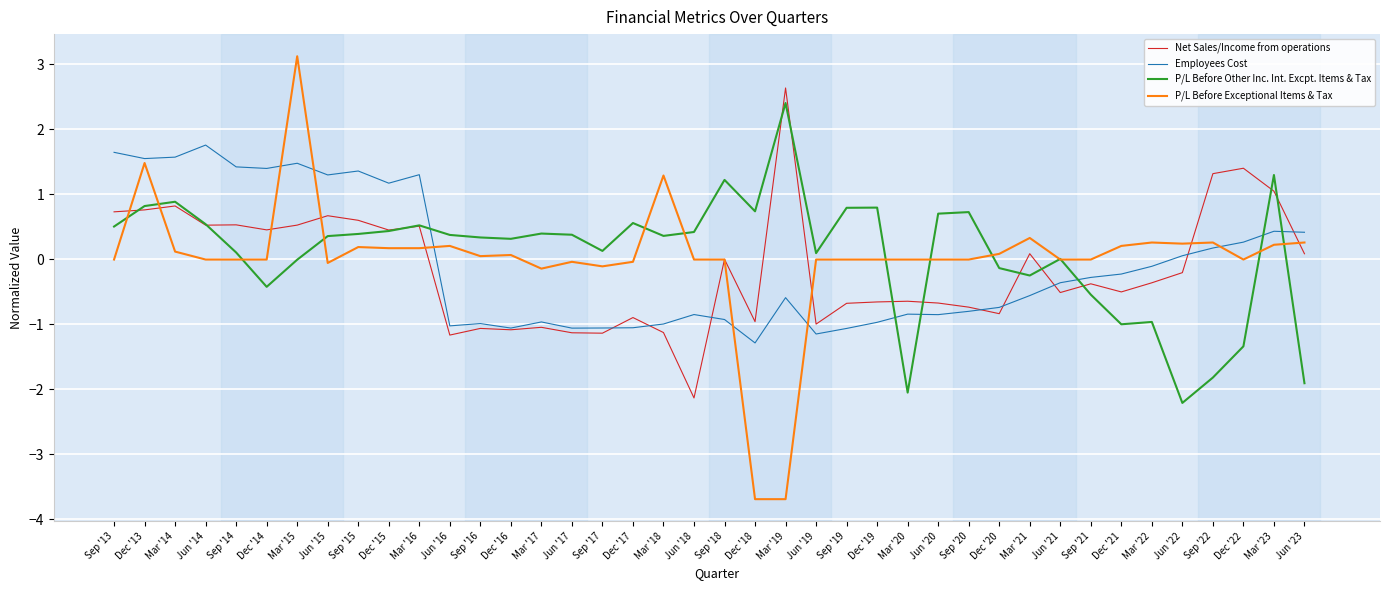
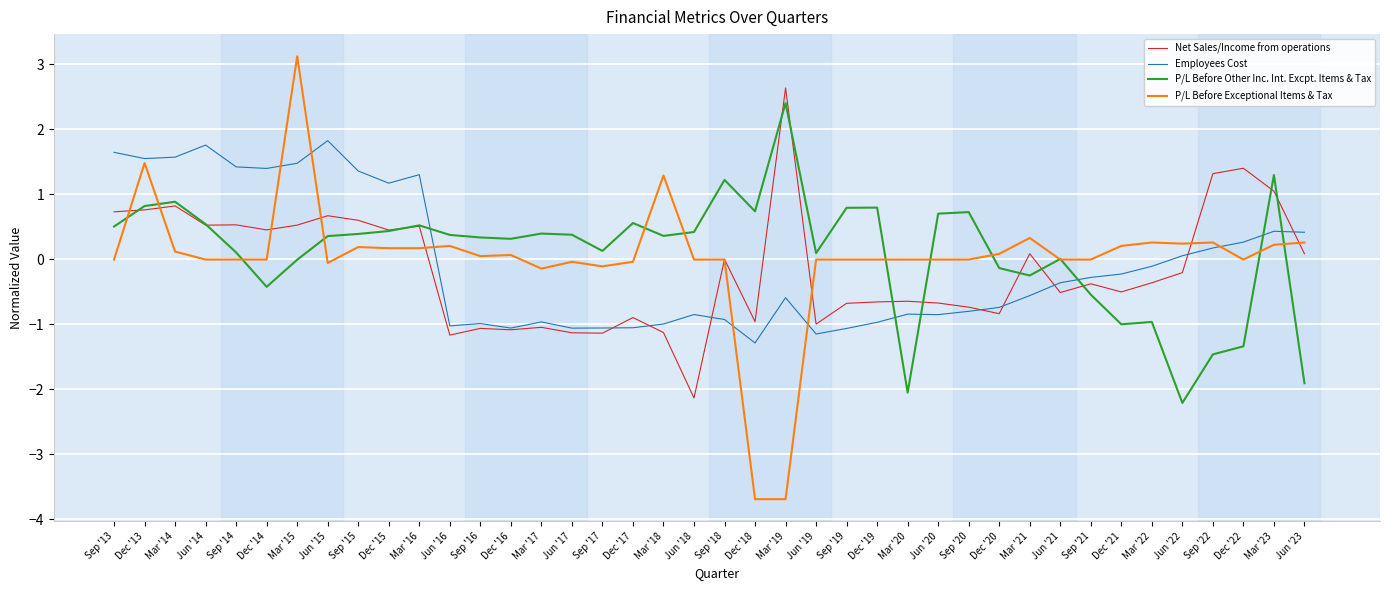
  {
    "Net Sales/Income from operations": {
      "Sep '13": 0.7,
      "Dec '13": 0.8,
      "Mar '14": 0.8,
      "Sep '14": 0.5,
      "Dec '14": 0.5,
      "Mar '15": 0.5,
      "Jun '15": 0.7,
      "Sep '15": 0.6,
      "Jun '16": -1.2,
      "Sep '16": -1.1,
      "Mar '17": -1.0,
      "Jun '17": -1.1,
      "Sep '17": -1.1,
      "Dec '17": -0.9,
      "Mar '18": -1.1,
      "Jun '18": -2.1,
      "Dec '18": -1.0,
      "Mar '19": 2.6,
      "Jun '19": -1.0,
      "Sep '19": -0.7,
      "Dec '19": -0.7,
      "Mar '20": -0.6,
      "Jun '20": -0.7,
      "Sep '20": -0.7,
      "Dec '20": -0.8,
      "Mar '21": 0.1,
      "Jun '21": -0.5,
      "Sep '21": -0.4,
      "Dec '21": -0.5,
      "Mar '22": -0.4,
      "Jun '22": -0.2,
      "Sep '22": 1.3,
      "Dec '22": 1.4,
      "Mar '23": 1.0,
      "Jun '23": 0.1
    },
    "Employees Cost": {
      "Sep '13": 1.6,
      "Dec '13": 1.5,
      "Mar '14": 1.6,
      "Jun '14": 1.8,
      "Sep '14": 1.4,
      "Dec '14": 1.4,
      "Mar '15": 1.5,
-     "Jun '15": 1.3,
+     "Jun '15": 1.8,
      "Sep '15": 1.4,
      "Dec '15": 1.2,
      "Mar '16": 1.3,
      "Jun '16": -1.0,
      "Sep '16": -1.0,
      "Mar '17": -1.0,
      "Jun '17": -1.1,
      "Sep '17": -1.1,
      "Dec '17": -1.1,
      "Mar '18": -1.0,
      "Jun '18": -0.9,
      "Sep '18": -0.9,
      "Dec '18": -1.3,
      "Mar '19": -0.6,
      "Jun '19": -1.1,
      "Sep '19": -1.1,
      "Dec '19": -1.0,
      "Mar '20": -0.8,
      "Jun '20": -0.9,
      "Sep '20": -0.8,
      "Dec '20": -0.7,
      "Mar '21": -0.6,
      "Jun '21": -0.4,
      "Sep '21": -0.3,
      "Dec '21": -0.2,
      "Mar '22": -0.1,
      "Jun '22": 0.1,
      "Sep '22": 0.2,
      "Dec '22": 0.3,
      "Mar '23": 0.4,
      "Jun '23": 0.4
    },
    "P/L Before Other Inc. Int. Excpt. Items & Tax": {
      "Sep '13": 0.5,
      "Dec '13": 0.8,
      "Mar '14": 0.9,
      "Sep '14": 0.1,
      "Dec '14": -0.4,
      "Mar '15": 0.0,
      "Jun '15": 0.4,
      "Sep '15": 0.4,
      "Jun '16": 0.4,
      "Sep '16": 0.3,
      "Dec '16": 0.3,
      "Mar '17": 0.4,
      "Jun '17": 0.4,
      "Sep '17": 0.1,
      "Dec '17": 0.6,
      "Mar '18": 0.4,
      "Jun '18": 0.4,
      "Sep '18": 1.2,
      "Dec '18": 0.7,
      "Mar '19": 2.4,
      "Jun '19": 0.1,
      "Sep '19": 0.8,
      "Dec '19": 0.8,
      "Mar '20": -2.1,
      "Jun '20": 0.7,
      "Sep '20": 0.7,
      "Dec '20": -0.1,
      "Mar '21": -0.2,
      "Sep '21": -0.5,
      "Dec '21": -1.0,
      "Mar '22": -1.0,
      "Jun '22": -2.2,
-     "Sep '22": -1.8,
+     "Sep '22": -1.5,
      "Dec '22": -1.3,
      "Mar '23": 1.3,
      "Jun '23": -1.9
    },
    "P/L Before Exceptional Items & Tax": {
      "Sep '13": 0.0,
      "Dec '13": 1.5,
      "Mar '14": 0.1,
      "Jun '14": 0.0,
      "Sep '14": 0.0,
      "Dec '14": 0.0,
      "Mar '15": 3.1,
      "Jun '15": -0.1,
      "Sep '15": 0.2,
      "Dec '15": 0.2,
      "Mar '16": 0.2,
      "Jun '16": 0.2,
      "Sep '16": 0.0,
      "Dec '16": 0.1,
      "Mar '17": -0.1,
      "Jun '17": 0.0,
      "Sep '17": -0.1,
      "Dec '17": 0.0,
      "Mar '18": 1.3,
      "Jun '18": 0.0,
      "Dec '18": -3.7,
      "Mar '19": -3.7,
      "Jun '19": 0.0,
      "Sep '19": 0.0,
      "Dec '19": 0.0,
      "Mar '20": 0.0,
      "Jun '20": 0.0,
      "Sep '20": 0.0,
      "Dec '20": 0.1,
      "Mar '21": 0.3,
      "Sep '21": 0.0,
      "Dec '21": 0.2,
      "Mar '22": 0.3,
      "Jun '22": 0.2,
      "Sep '22": 0.3,
      "Dec '22": 0.0,
      "Mar '23": 0.2,
      "Jun '23": 0.3
    }
  }
